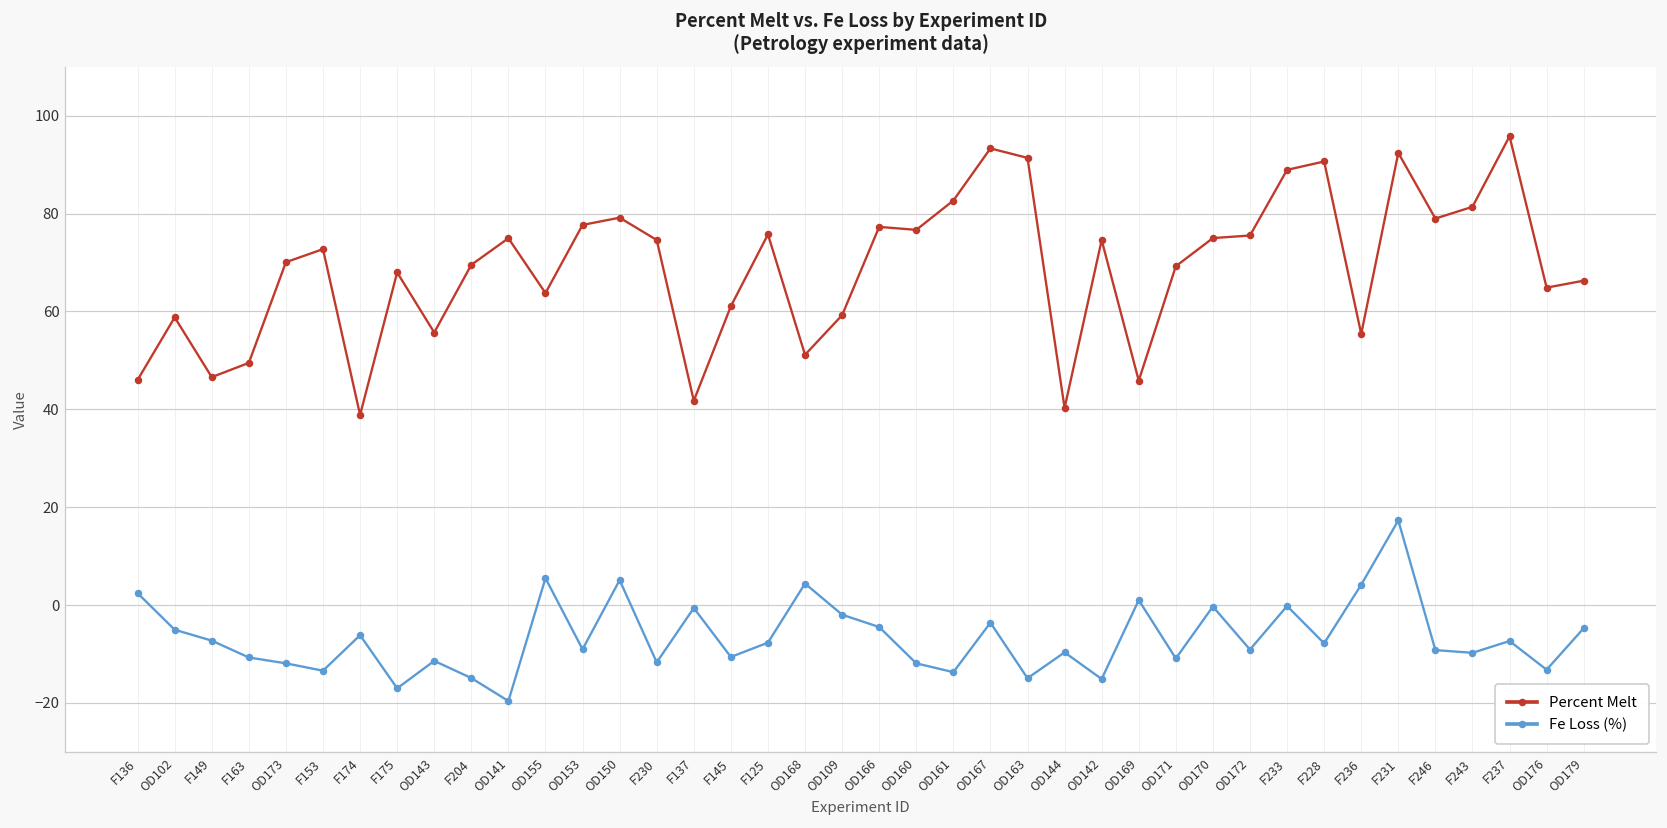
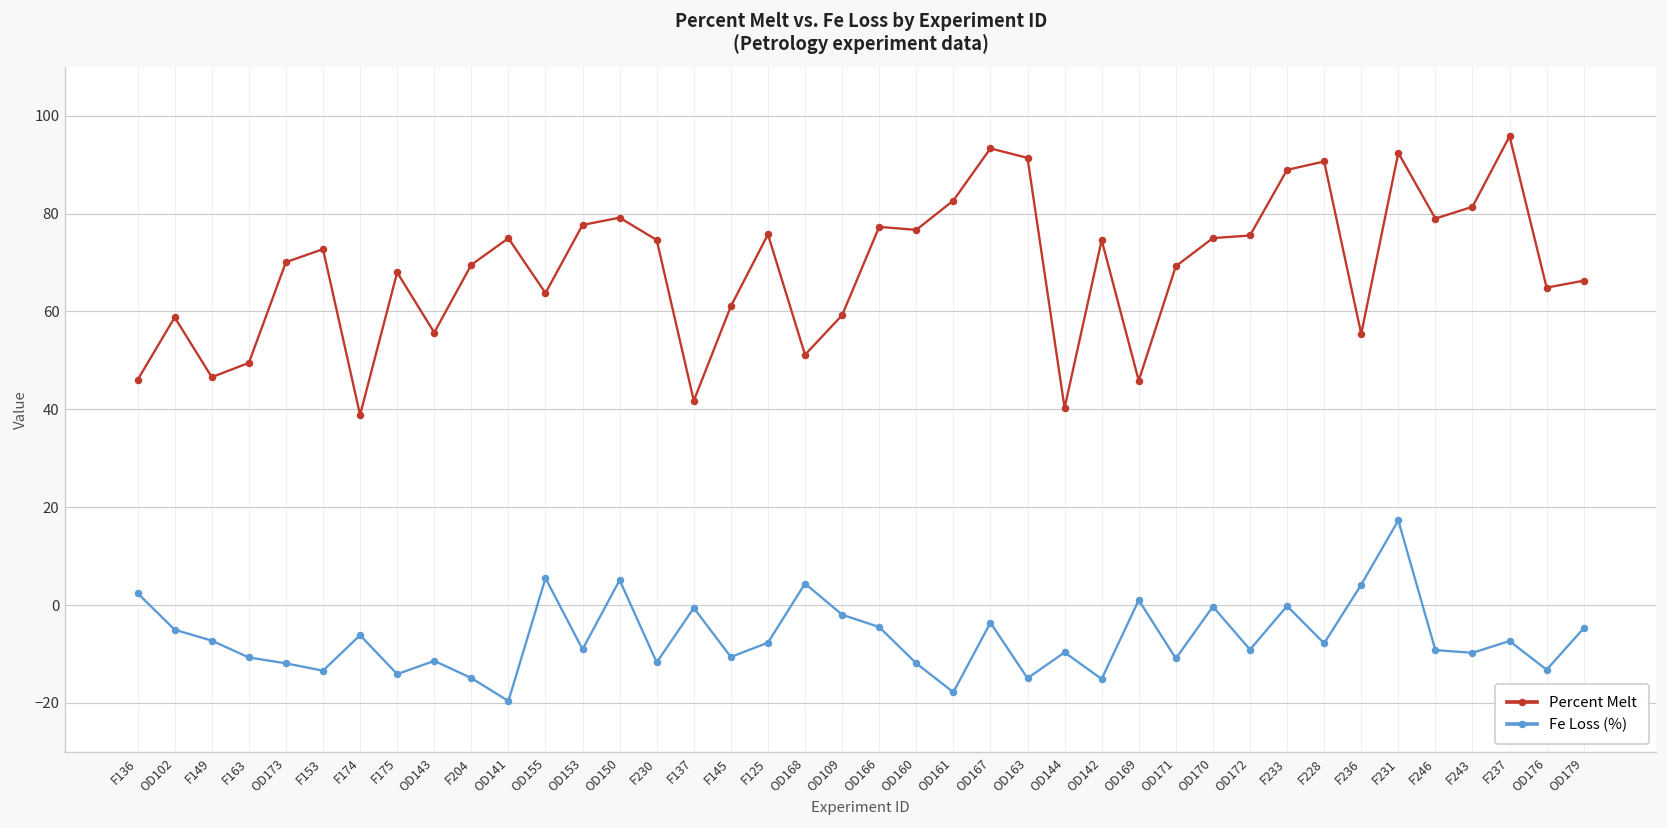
  {
    "Percent Melt": {
      "F136": 46,
      "OD102": 59,
      "F149": 47,
      "F163": 49,
      "OD173": 70,
      "F153": 73,
      "F174": 39,
      "F175": 68,
      "OD143": 56,
      "F204": 70,
      "OD141": 75,
      "OD155": 64,
      "OD153": 78,
      "OD150": 79,
      "F230": 75,
      "F137": 42,
      "F145": 61,
      "F125": 76,
      "OD168": 51,
      "OD109": 59,
      "OD166": 77,
      "OD160": 77,
      "OD161": 83,
      "OD167": 93,
      "OD163": 91,
      "OD144": 40,
      "OD142": 75,
      "OD169": 46,
      "OD171": 69,
      "OD170": 75,
      "OD172": 76,
      "F233": 89,
      "F228": 91,
      "F236": 55,
      "F231": 92,
      "F246": 79,
      "F243": 81,
      "F237": 96,
      "OD176": 65,
      "OD179": 66
    },
    "Fe Loss (%)": {
      "F136": 2,
      "OD102": -5,
      "F149": -7,
      "F163": -11,
      "OD173": -12,
      "F153": -13,
      "F174": -6,
-     "F175": -17,
+     "F175": -14,
      "OD143": -11,
      "F204": -15,
      "OD141": -20,
      "OD155": 6,
      "OD153": -9,
      "OD150": 5,
      "F230": -12,
      "F137": -1,
      "F145": -11,
      "F125": -8,
      "OD168": 4,
      "OD109": -2,
      "OD166": -4,
      "OD160": -12,
-     "OD161": -14,
+     "OD161": -18,
      "OD167": -4,
      "OD163": -15,
      "OD144": -10,
      "OD142": -15,
      "OD169": 1,
      "OD171": -11,
      "OD170": 0,
      "OD172": -9,
      "F233": 0,
      "F228": -8,
      "F236": 4,
      "F231": 17,
      "F246": -9,
      "F243": -10,
      "F237": -7,
      "OD176": -13,
      "OD179": -5
    }
  }
